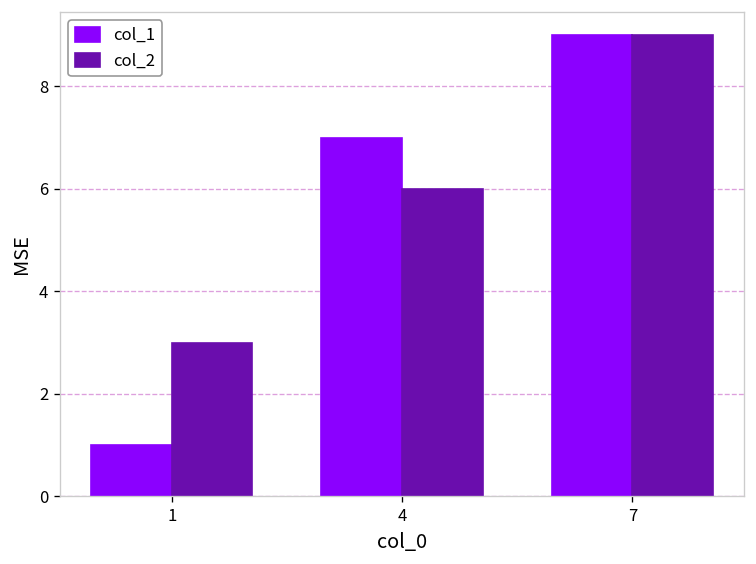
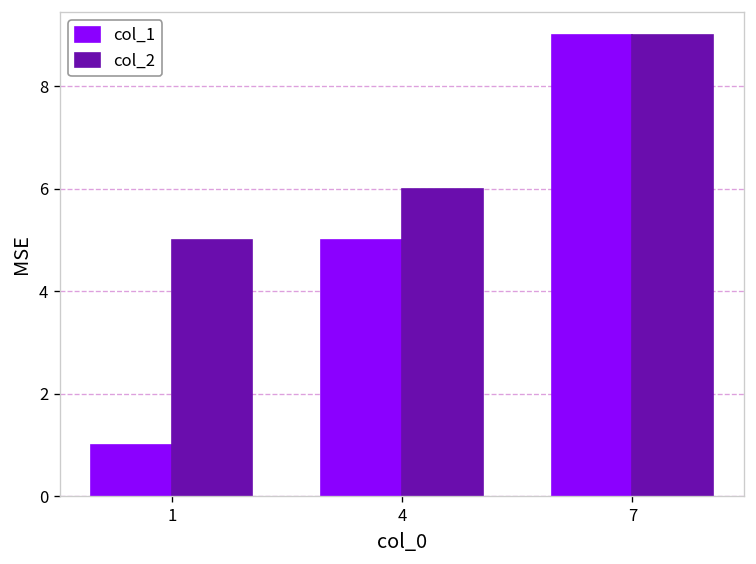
  {
    "col_1": {
      "1": 1,
-     "4": 7,
+     "4": 5,
      "7": 9
    },
    "col_2": {
-     "1": 3,
+     "1": 5,
      "4": 6,
      "7": 9
    }
  }
